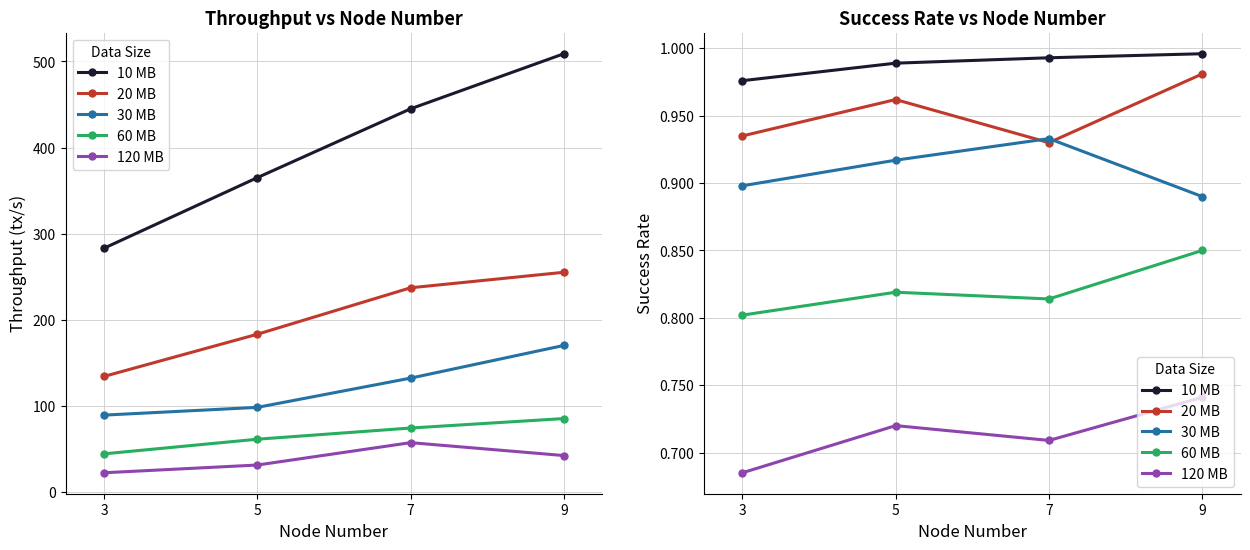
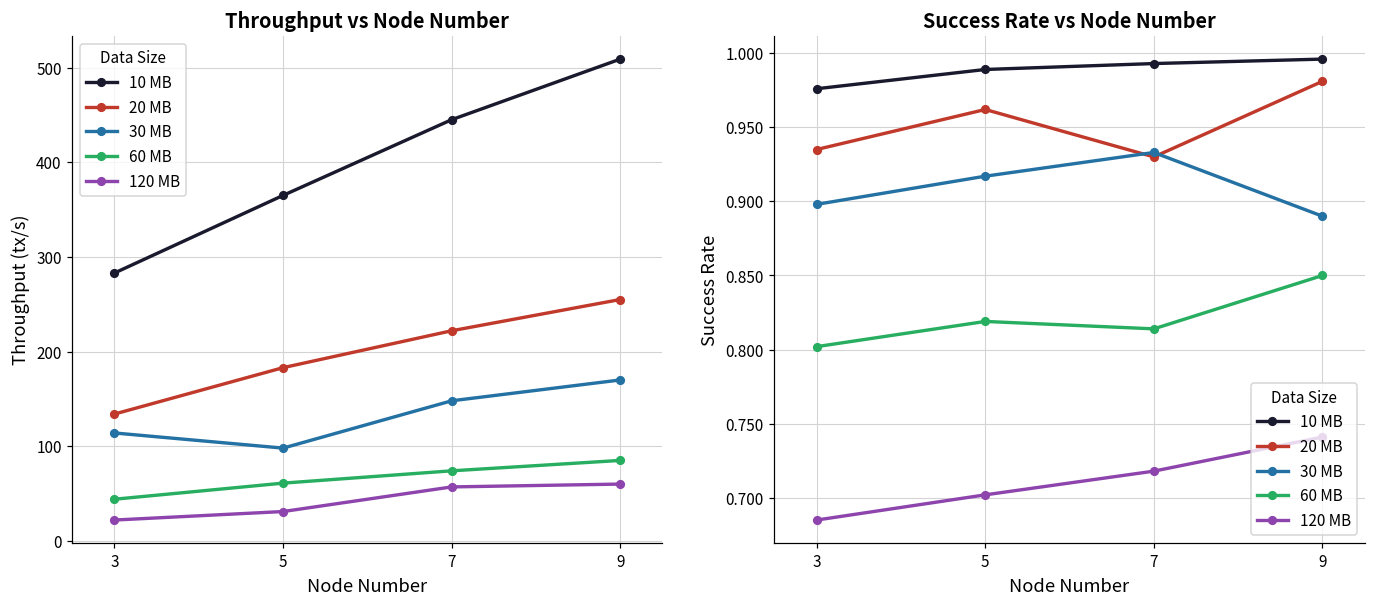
  {
    "Throughput vs Node Number": {
      "10 MB": {
        "3": 280,
        "5": 370,
        "7": 450,
        "9": 510
      },
      "20 MB": {
        "3": 130,
        "5": 180,
-       "7": 240,
+       "7": 220,
        "9": 260
      },
      "30 MB": {
-       "3": 90,
+       "3": 110,
        "5": 100,
-       "7": 130,
+       "7": 150,
        "9": 170
      },
      "60 MB": {
        "3": 40,
        "5": 60,
        "7": 70,
        "9": 90
      },
      "120 MB": {
        "3": 20,
        "5": 30,
        "7": 60,
-       "9": 40
+       "9": 60
      }
    },
    "Success Rate vs Node Number": {
      "10 MB": {
        "3": 0.976,
        "5": 0.989,
        "7": 0.993,
        "9": 0.996
      },
      "20 MB": {
        "3": 0.935,
        "5": 0.962,
        "7": 0.930,
        "9": 0.981
      },
      "30 MB": {
        "3": 0.898,
        "5": 0.917,
        "7": 0.933,
        "9": 0.890
      },
      "60 MB": {
        "3": 0.802,
        "5": 0.819,
        "7": 0.814,
        "9": 0.850
      },
      "120 MB": {
        "3": 0.685,
-       "5": 0.720,
-       "7": 0.709
+       "5": 0.702,
+       "7": 0.718
      }
    }
  }
